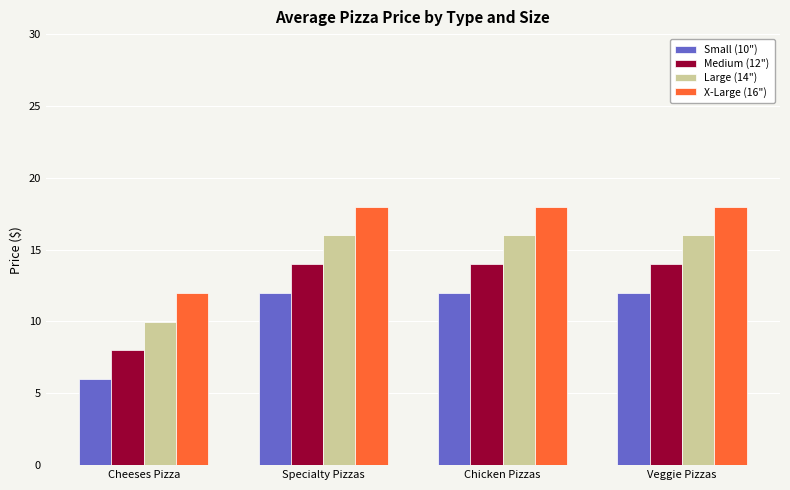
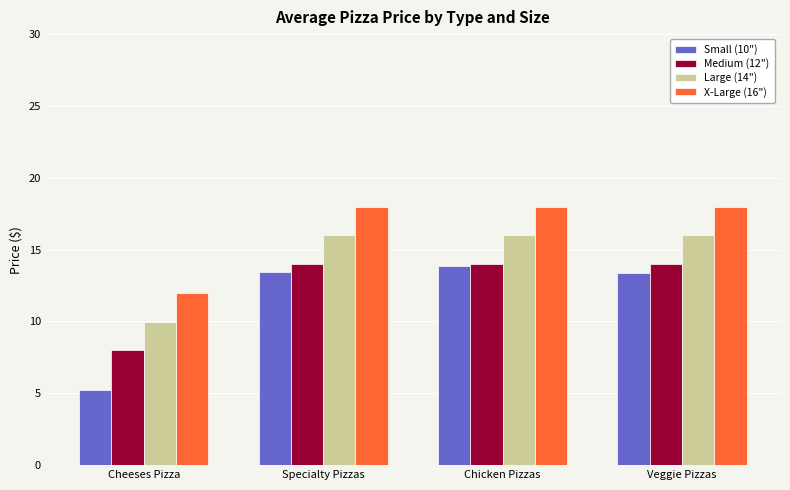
  {
    "Small (10\")": {
-     "Cheeses Pizza": 6.0,
-     "Specialty Pizzas": 12.0,
-     "Chicken Pizzas": 12.0,
-     "Veggie Pizzas": 12.0
+     "Cheeses Pizza": 5.3,
+     "Specialty Pizzas": 13.5,
+     "Chicken Pizzas": 13.9,
+     "Veggie Pizzas": 13.4
    },
    "Medium (12\")": {
      "Cheeses Pizza": 8.0,
      "Specialty Pizzas": 14.0,
      "Chicken Pizzas": 14.0,
      "Veggie Pizzas": 14.0
    },
    "Large (14\")": {
      "Cheeses Pizza": 10.0,
      "Specialty Pizzas": 16.0,
      "Chicken Pizzas": 16.0,
      "Veggie Pizzas": 16.0
    },
    "X-Large (16\")": {
      "Cheeses Pizza": 12.0,
      "Specialty Pizzas": 18.0,
      "Chicken Pizzas": 18.0,
      "Veggie Pizzas": 18.0
    }
  }
